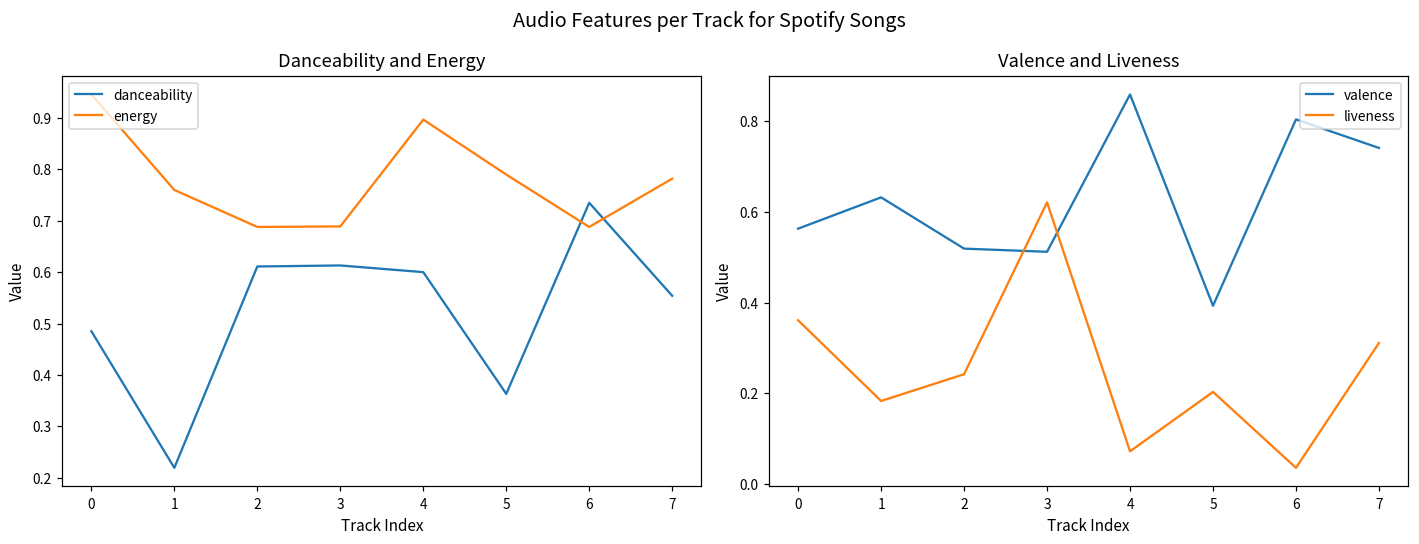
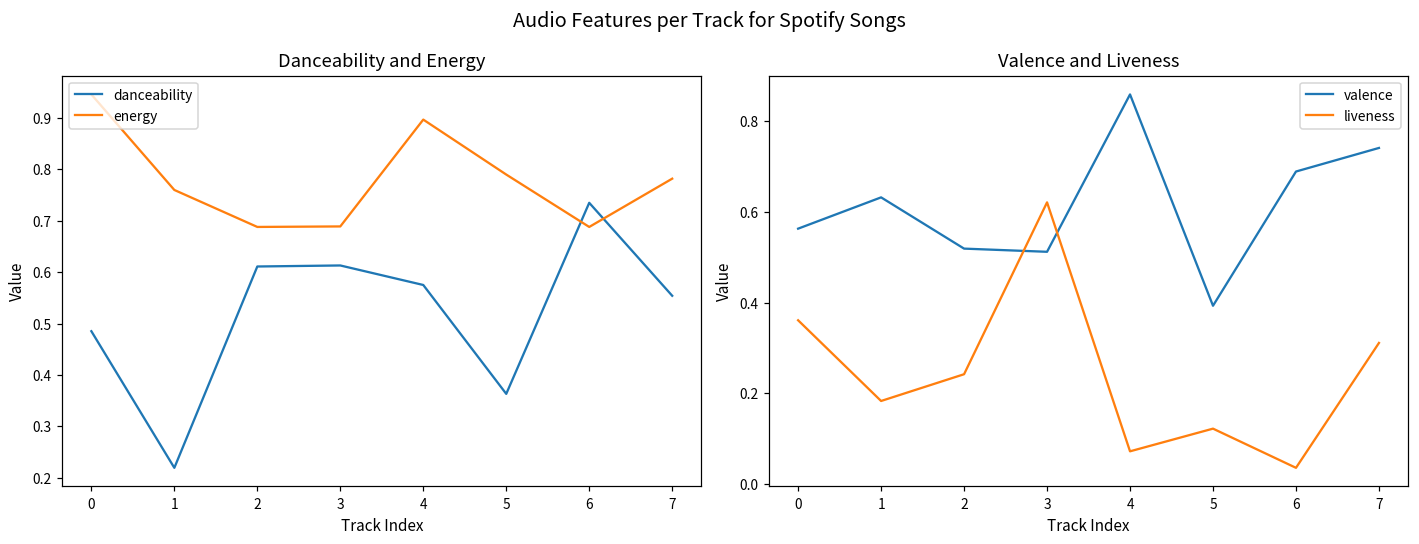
  {
    "Danceability and Energy": {
      "danceability": {
        "0": 0.49,
        "1": 0.22,
        "2": 0.61,
        "3": 0.61,
-       "4": 0.60,
+       "4": 0.58,
        "5": 0.36,
        "6": 0.74,
        "7": 0.55
      },
      "energy": {
        "1": 0.76,
        "2": 0.69,
        "3": 0.69,
        "4": 0.90,
        "5": 0.79,
        "6": 0.69,
        "7": 0.78
      }
    },
    "Valence and Liveness": {
      "valence": {
        "0": 0.56,
        "1": 0.63,
        "2": 0.52,
        "3": 0.51,
        "4": 0.86,
        "5": 0.39,
-       "6": 0.80,
+       "6": 0.69,
        "7": 0.74
      },
      "liveness": {
        "0": 0.36,
        "1": 0.18,
        "2": 0.24,
        "3": 0.62,
        "4": 0.07,
-       "5": 0.20,
+       "5": 0.12,
        "6": 0.04,
        "7": 0.31
      }
    }
  }
